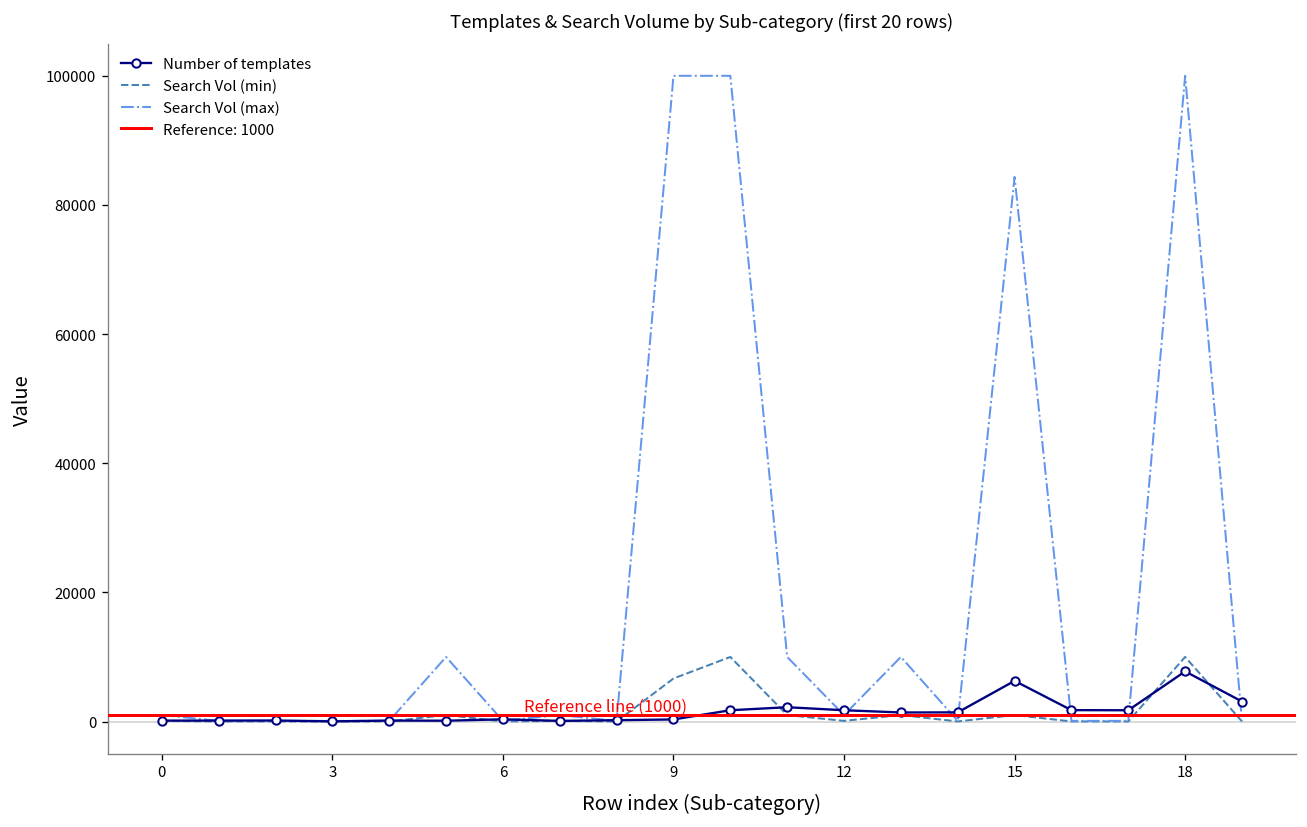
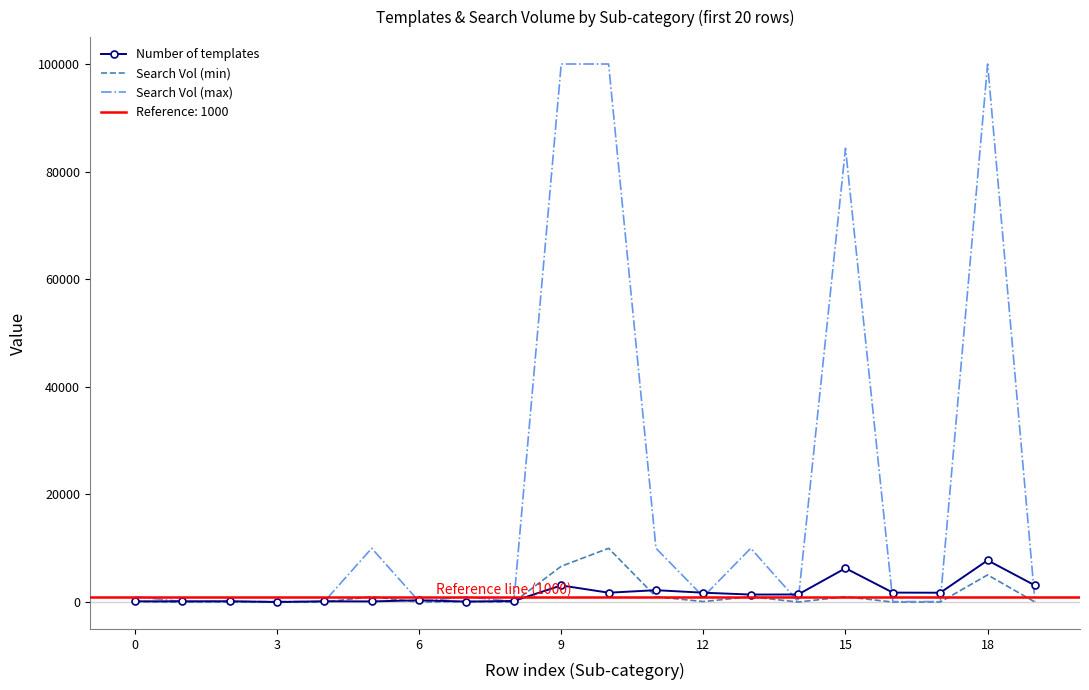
  {
    "Number of templates": {
-     "9": 0,
+     "9": 3000,
      "12": 2000,
      "15": 6000,
      "18": 8000
    },
    "Search Vol (min)": {
      "9": 7000,
      "12": 0,
      "15": 1000,
-     "18": 10000
+     "18": 5000
    },
    "Search Vol (max)": {
      "0": 1000,
      "9": 100000,
      "12": 1000,
      "15": 84000,
      "18": 100000
    }
  }
